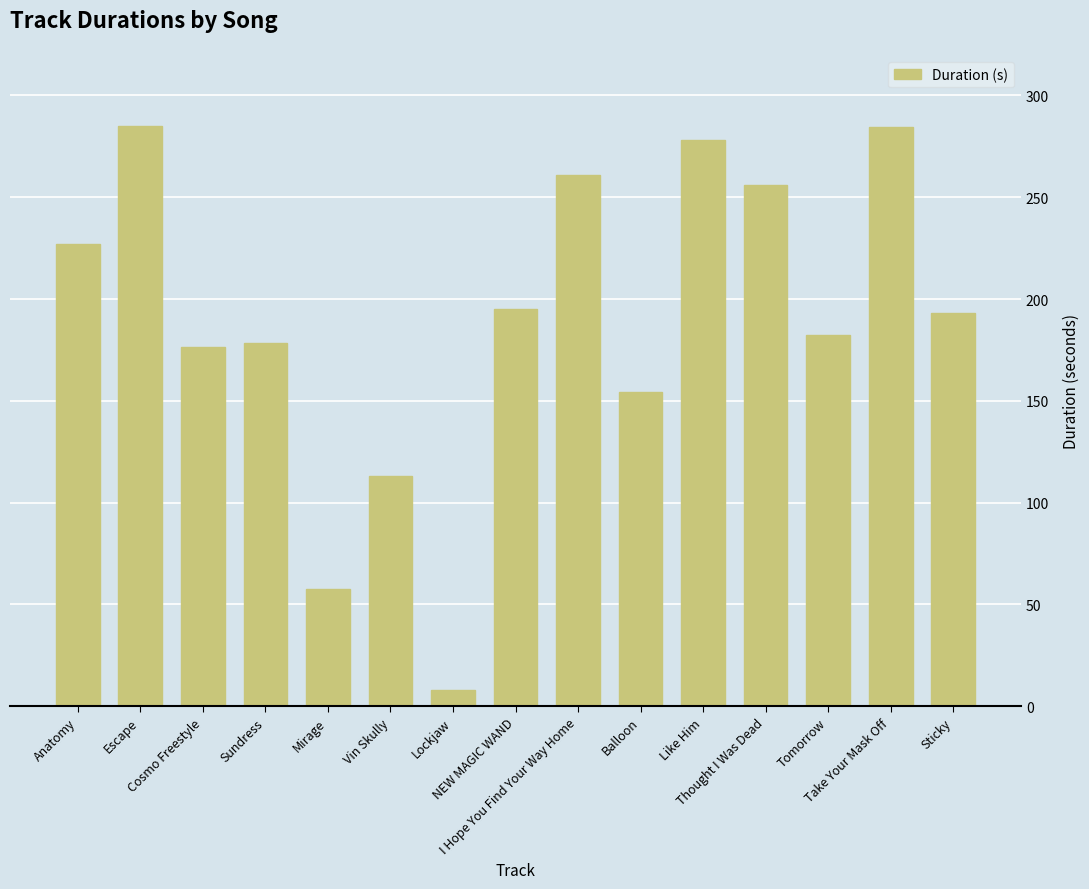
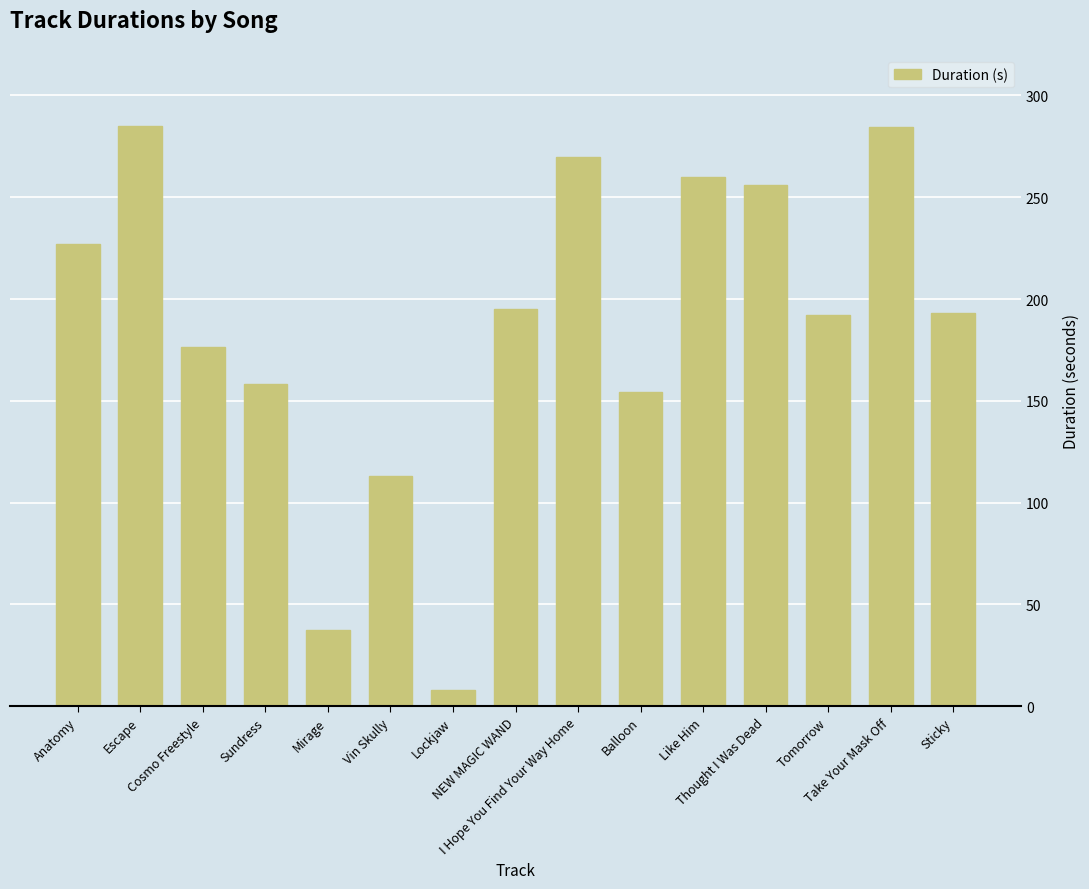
  {
    "Anatomy": 227,
    "Escape": 285,
    "Cosmo Freestyle": 176,
-   "Sundress": 179,
-   "Mirage": 57,
+   "Sundress": 158,
+   "Mirage": 38,
    "Vin Skully": 113,
    "Lockjaw": 8,
    "NEW MAGIC WAND": 195,
-   "I Hope You Find Your Way Home": 261,
+   "I Hope You Find Your Way Home": 270,
    "Balloon": 154,
-   "Like Him": 278,
+   "Like Him": 260,
    "Thought I Was Dead": 256,
-   "Tomorrow": 182,
+   "Tomorrow": 192,
    "Take Your Mask Off": 284,
    "Sticky": 193
  }
